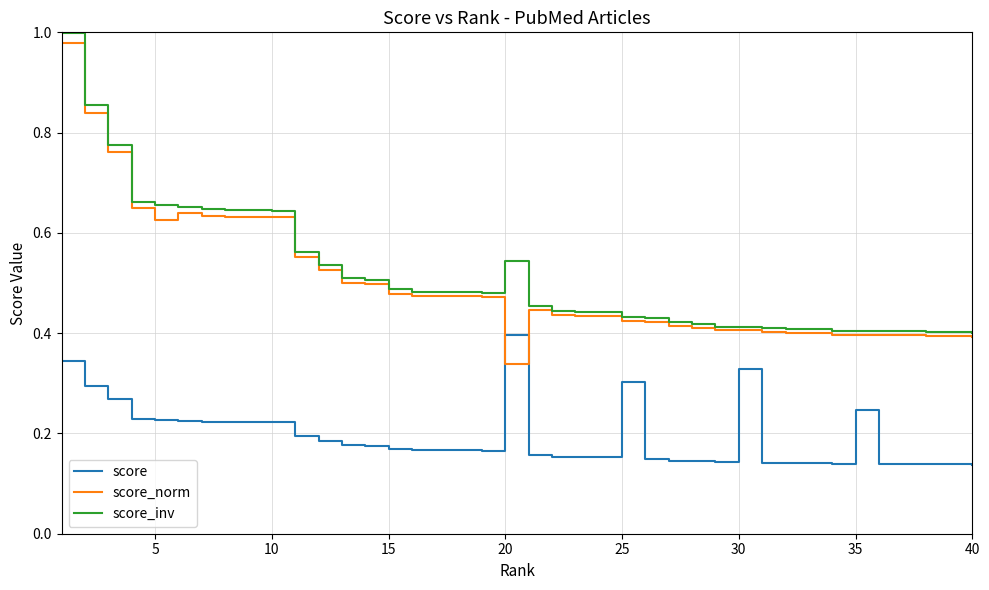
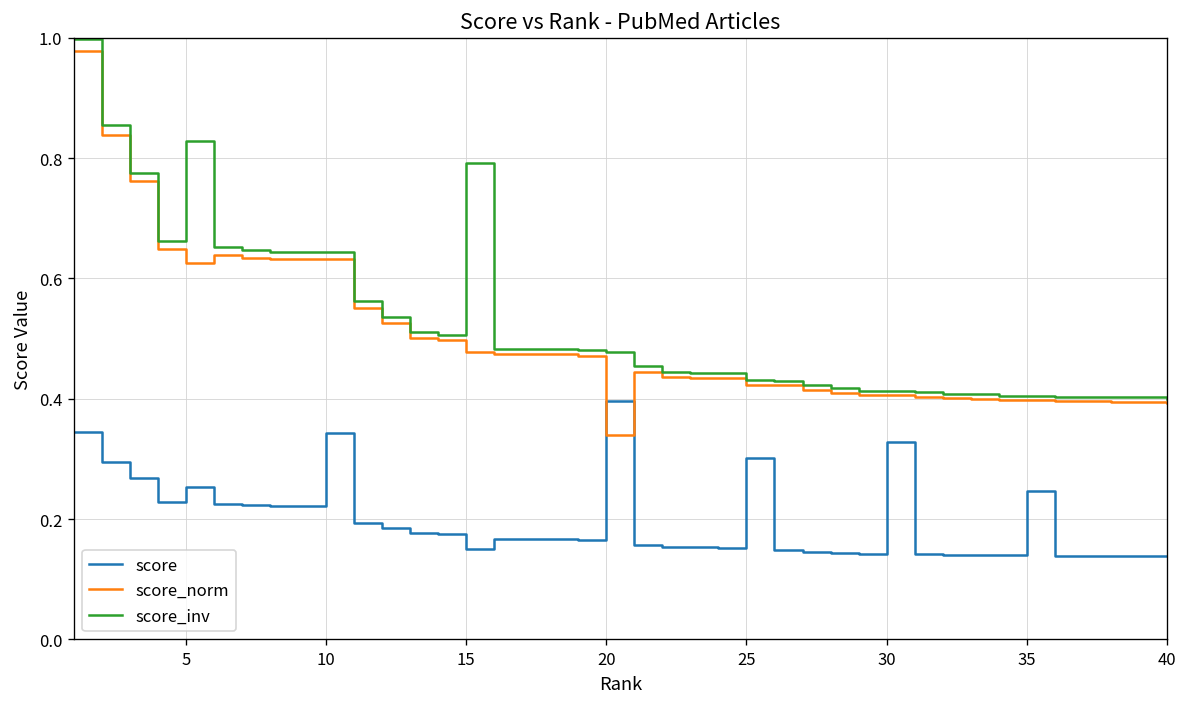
  {
    "score": {
-     "5": 0.23,
-     "10": 0.22,
-     "15": 0.17,
+     "5": 0.25,
+     "10": 0.34,
+     "15": 0.15,
      "20": 0.40,
      "25": 0.30,
      "30": 0.33,
      "35": 0.25,
      "40": 0.14
    },
    "score_norm": {
      "5": 0.63,
      "10": 0.63,
      "15": 0.48,
      "20": 0.34,
      "25": 0.42,
      "30": 0.41,
      "35": 0.40,
      "40": 0.39
    },
    "score_inv": {
-     "5": 0.66,
+     "5": 0.83,
      "10": 0.64,
-     "15": 0.49,
-     "20": 0.54,
+     "15": 0.79,
+     "20": 0.48,
      "25": 0.43,
      "30": 0.41,
      "35": 0.40,
      "40": 0.40
    }
  }
